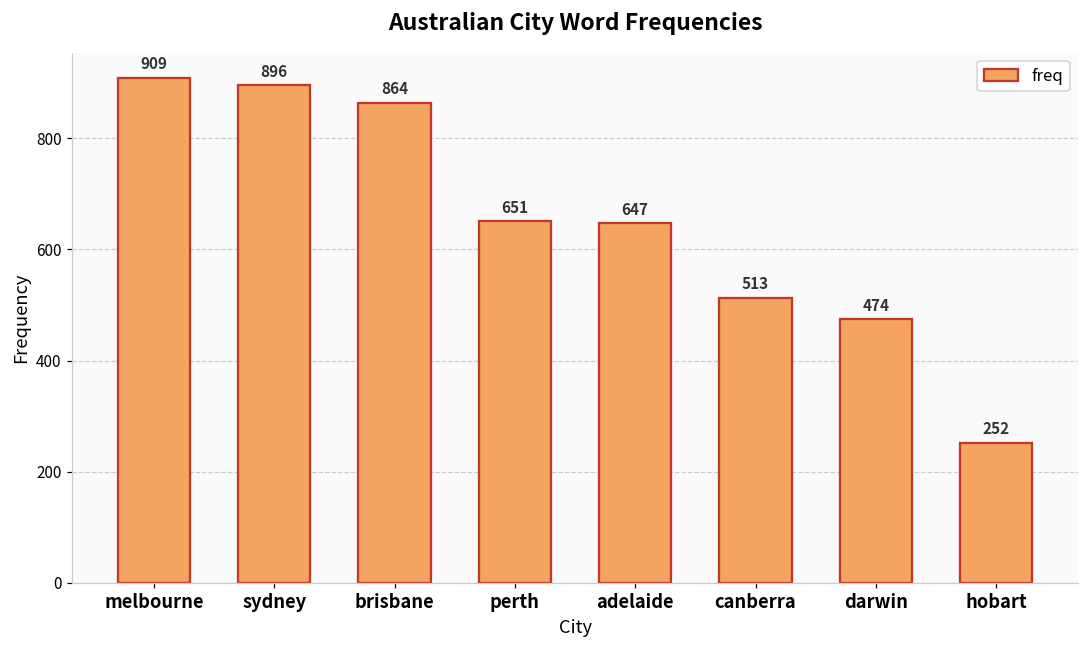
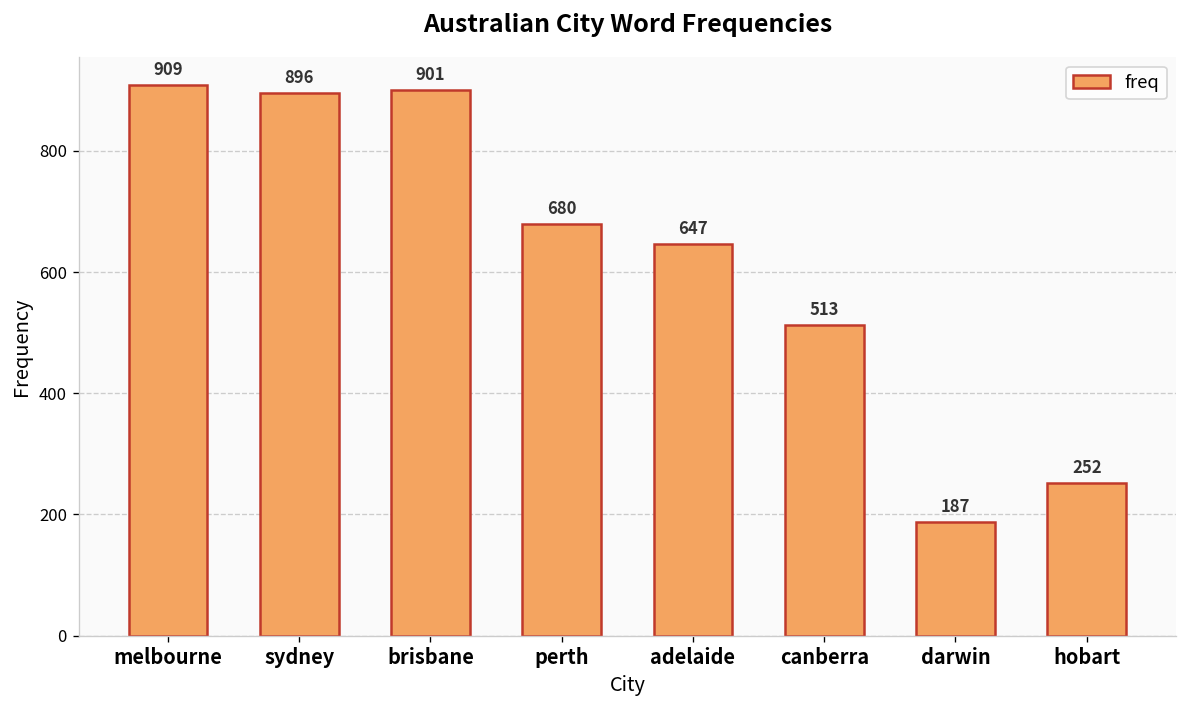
  {
    "melbourne": 909,
    "sydney": 896,
-   "brisbane": 864,
-   "perth": 651,
+   "brisbane": 901,
+   "perth": 680,
    "adelaide": 647,
    "canberra": 513,
-   "darwin": 474,
+   "darwin": 187,
    "hobart": 252
  }
